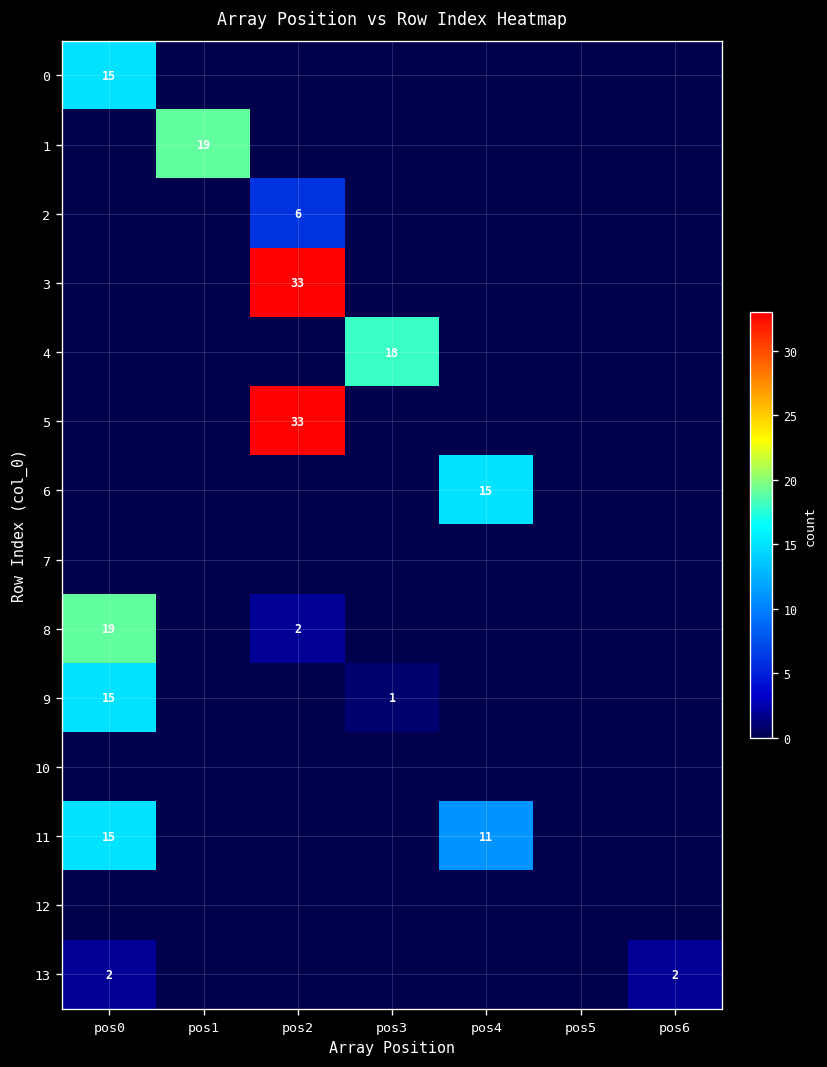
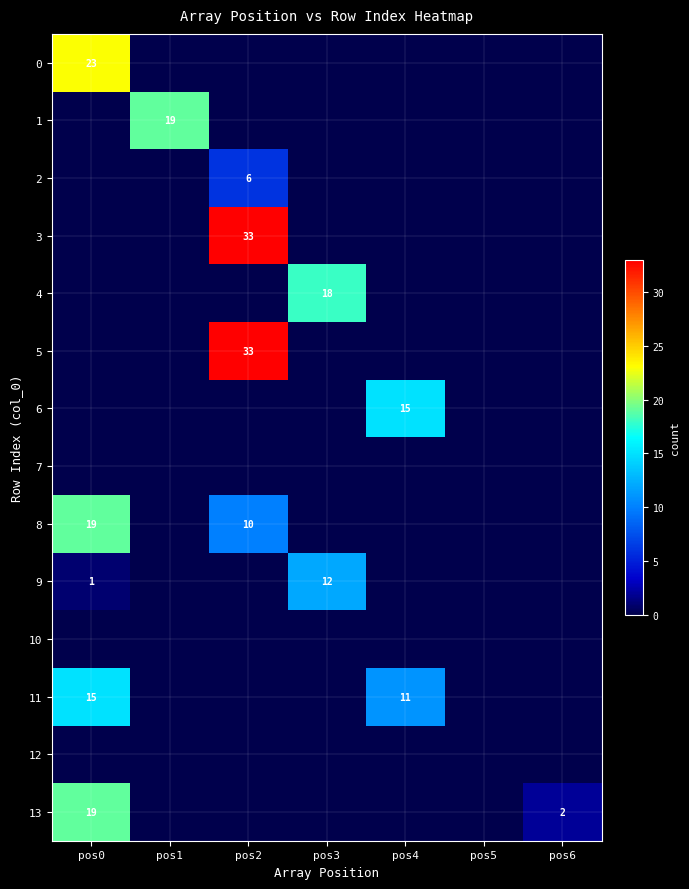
  {
    "0": {
-     "pos0": 15
+     "pos0": 23
    },
    "1": {
      "pos1": 19
    },
    "2": {
      "pos2": 6
    },
    "3": {
      "pos2": 33
    },
    "4": {
      "pos3": 18
    },
    "5": {
      "pos2": 33
    },
    "6": {
      "pos4": 15
    },
    "8": {
      "pos0": 19,
-     "pos2": 2
+     "pos2": 10
    },
    "9": {
-     "pos0": 15,
-     "pos3": 1
+     "pos0": 1,
+     "pos3": 12
    },
    "11": {
      "pos0": 15,
      "pos4": 11
    },
    "13": {
-     "pos0": 2,
+     "pos0": 19,
      "pos6": 2
    }
  }
